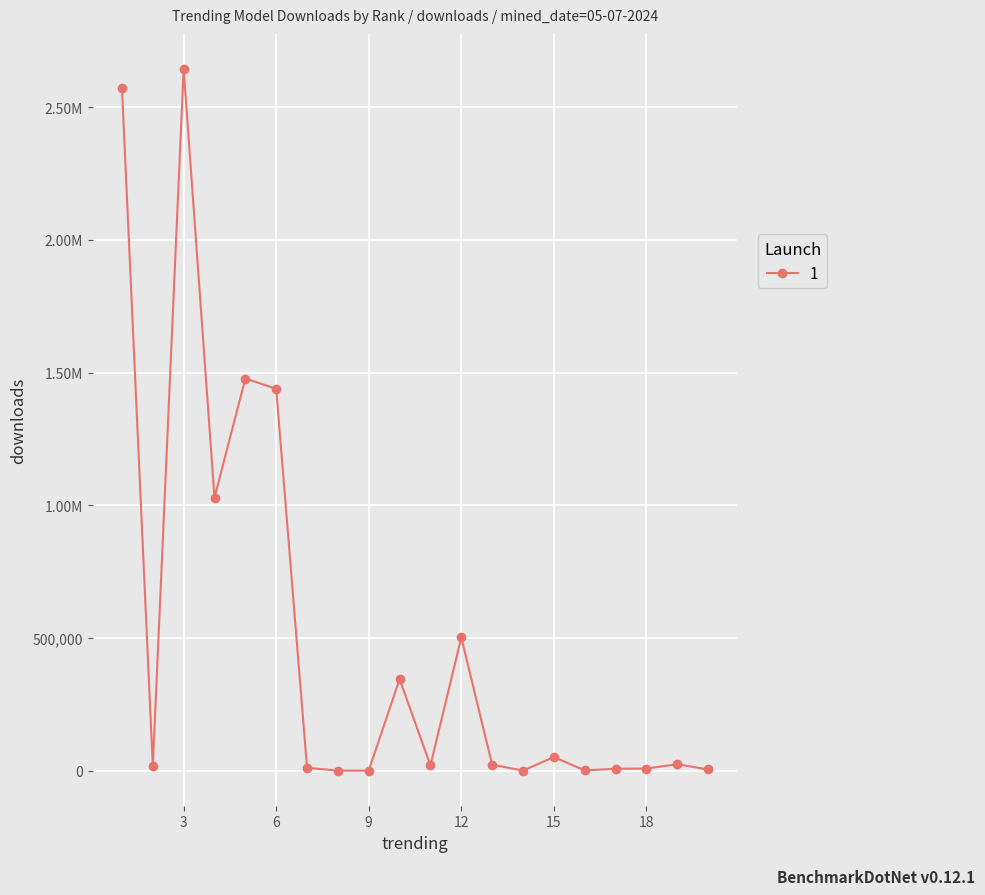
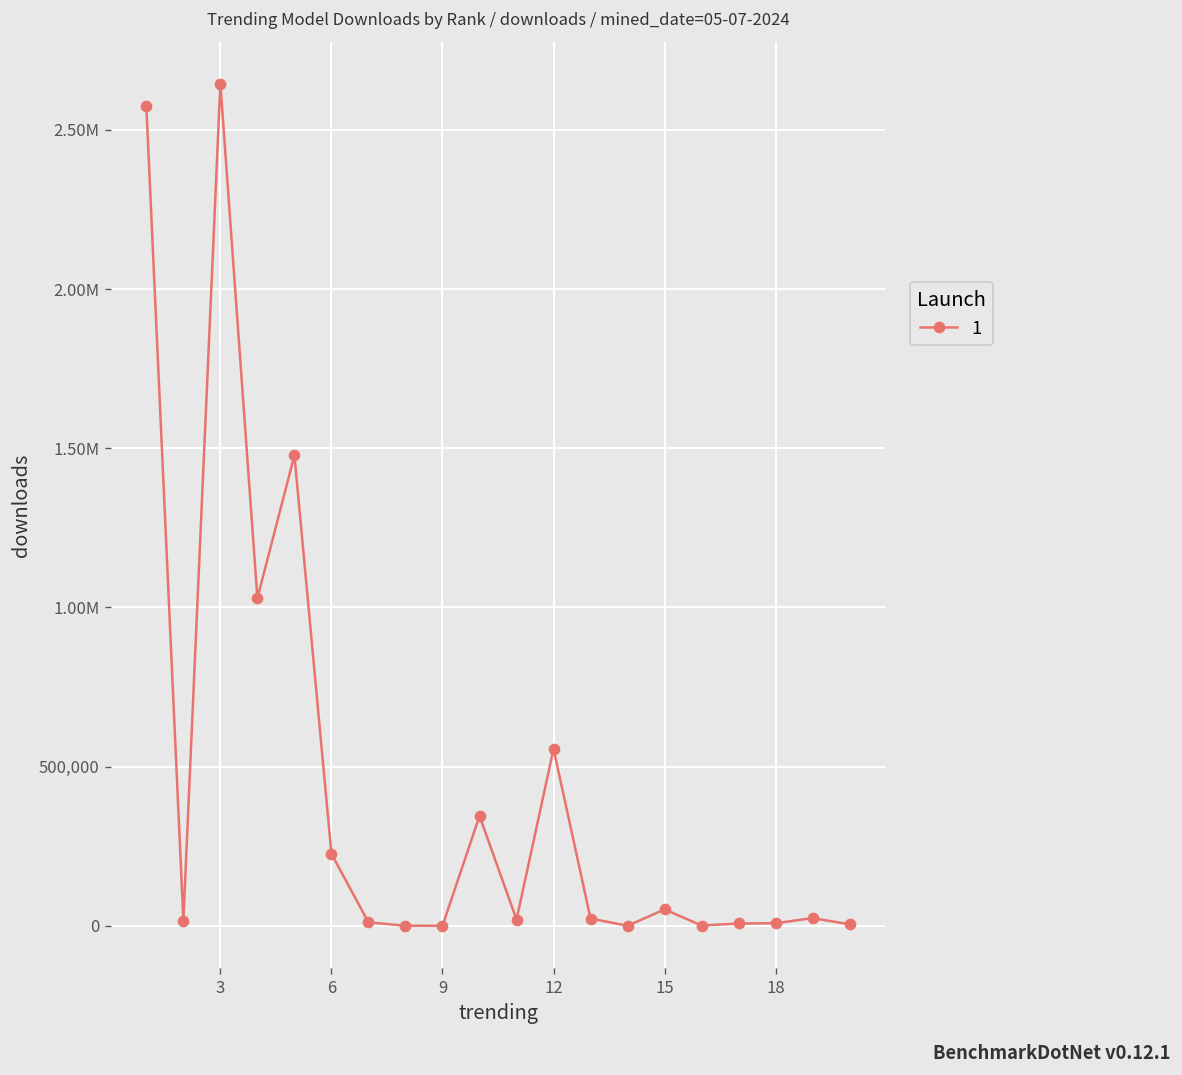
  {
    "3": "2,640,000",
-   "6": "1,440,000",
+   "6": "230,000",
    "9": "0",
-   "12": "500,000",
+   "12": "560,000",
    "15": "50,000",
    "18": "10,000"
  }
